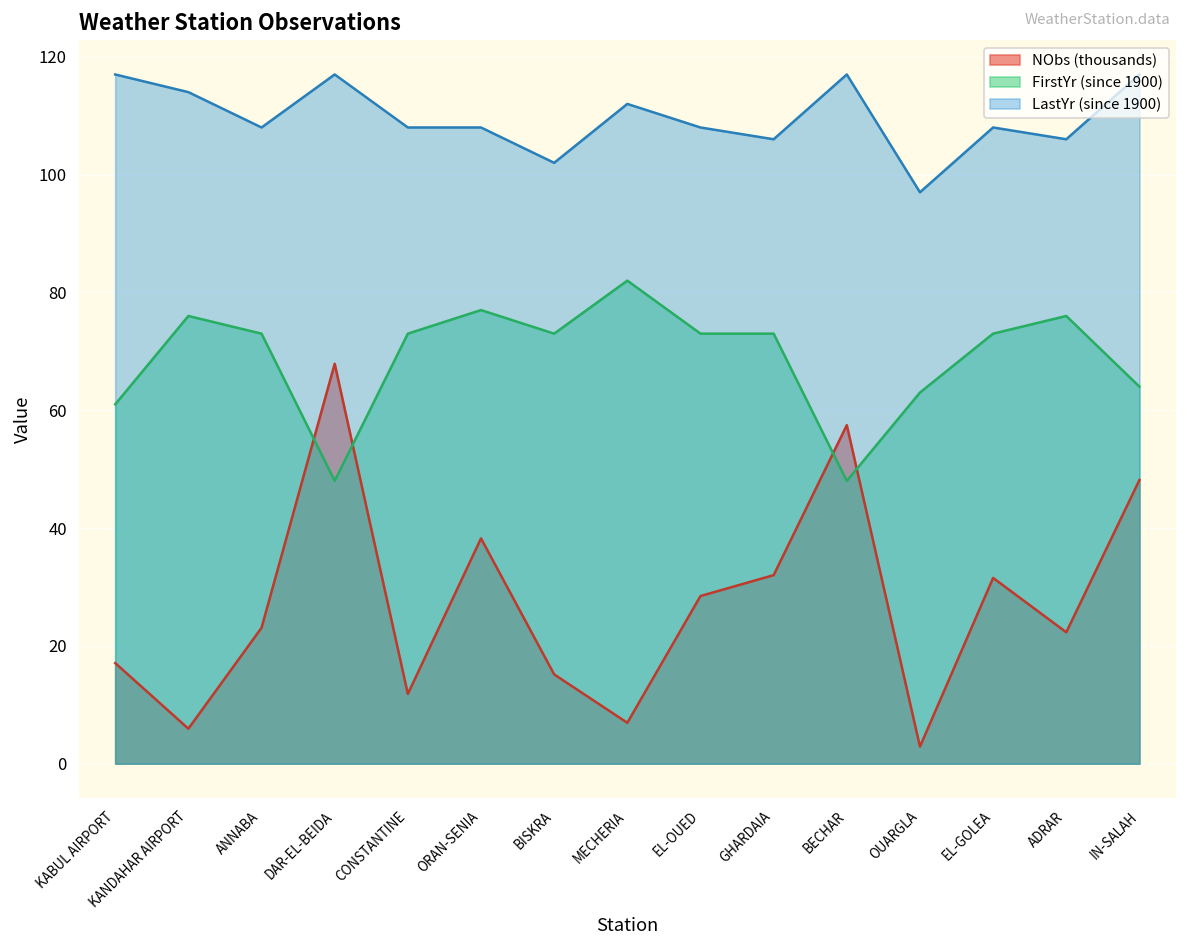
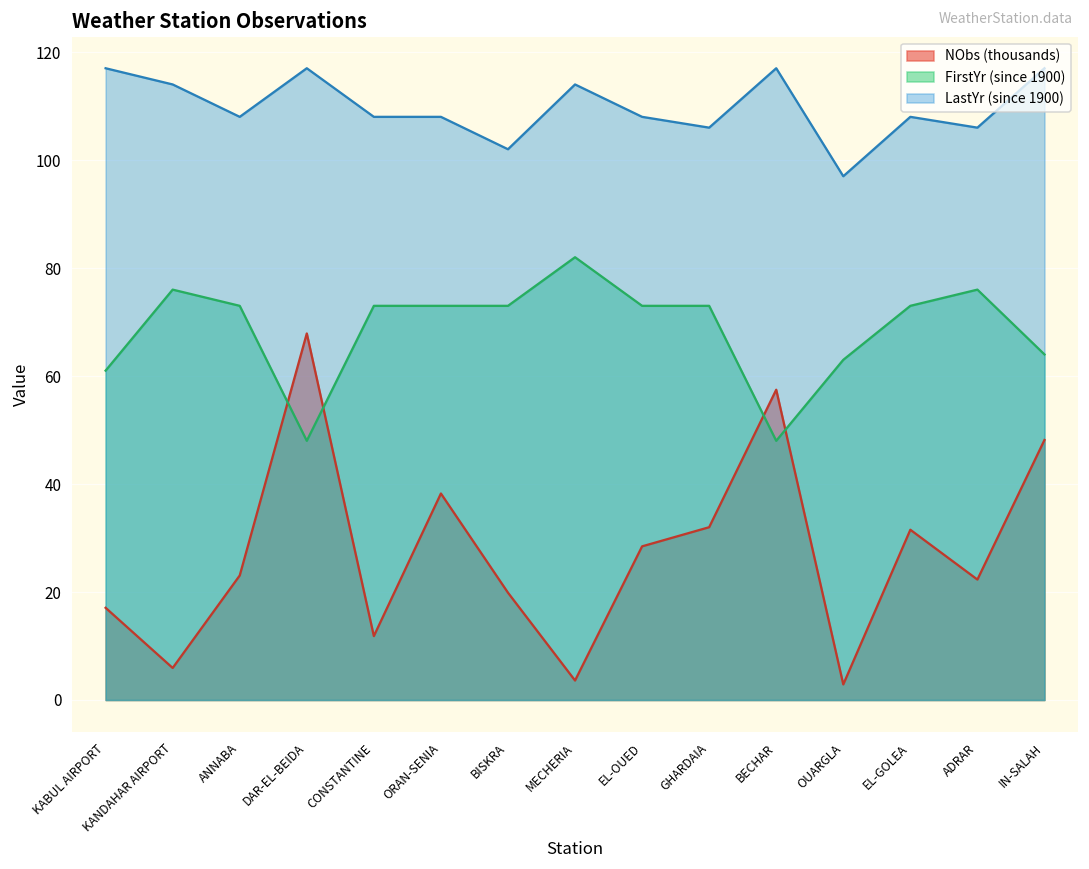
  {
    "NObs (thousands)": {
      "KABUL AIRPORT": 17,
      "KANDAHAR AIRPORT": 6,
      "ANNABA": 23,
      "DAR-EL-BEIDA": 68,
      "CONSTANTINE": 12,
      "ORAN-SENIA": 38,
-     "BISKRA": 15,
-     "MECHERIA": 7,
+     "BISKRA": 20,
+     "MECHERIA": 4,
      "EL-OUED": 28,
      "GHARDAIA": 32,
      "BECHAR": 57,
      "OUARGLA": 3,
      "EL-GOLEA": 32,
      "ADRAR": 22,
      "IN-SALAH": 48
    },
    "FirstYr (since 1900)": {
      "KABUL AIRPORT": 61,
      "KANDAHAR AIRPORT": 76,
      "ANNABA": 73,
      "DAR-EL-BEIDA": 48,
      "CONSTANTINE": 73,
-     "ORAN-SENIA": 77,
+     "ORAN-SENIA": 73,
      "BISKRA": 73,
      "MECHERIA": 82,
      "EL-OUED": 73,
      "GHARDAIA": 73,
      "BECHAR": 48,
      "OUARGLA": 63,
      "EL-GOLEA": 73,
      "ADRAR": 76,
      "IN-SALAH": 64
    },
    "LastYr (since 1900)": {
      "KABUL AIRPORT": 117,
      "KANDAHAR AIRPORT": 114,
      "ANNABA": 108,
      "DAR-EL-BEIDA": 117,
      "CONSTANTINE": 108,
      "ORAN-SENIA": 108,
      "BISKRA": 102,
-     "MECHERIA": 112,
+     "MECHERIA": 114,
      "EL-OUED": 108,
      "GHARDAIA": 106,
      "BECHAR": 117,
      "OUARGLA": 97,
      "EL-GOLEA": 108,
      "ADRAR": 106
    }
  }
